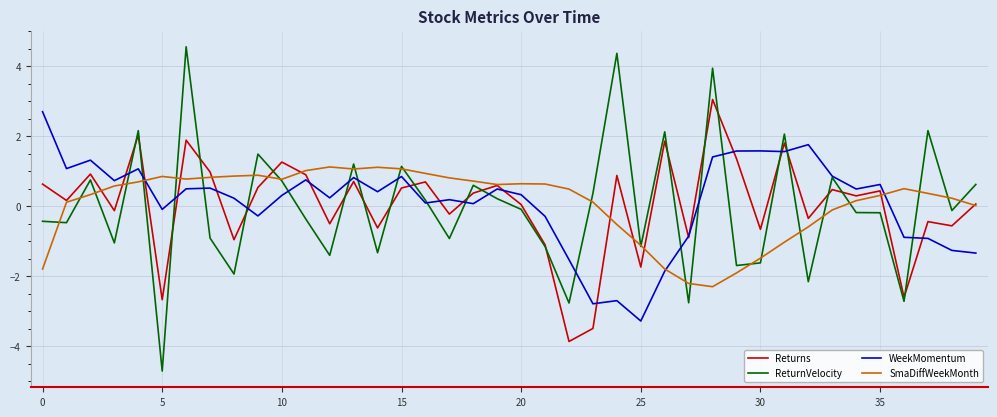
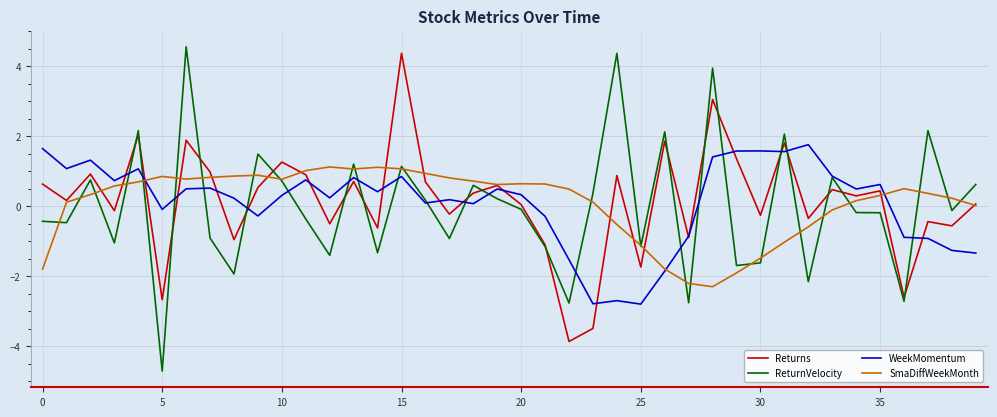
  {
    "Returns": {
      "0": 0.6,
      "5": -2.7,
      "10": 1.3,
-     "15": 0.5,
+     "15": 4.4,
      "20": 0.0,
      "25": -1.7,
-     "30": -0.7,
+     "30": -0.3,
      "35": 0.4
    },
    "ReturnVelocity": {
      "0": -0.4,
      "5": -4.7,
      "20": -0.1,
      "30": -1.6,
      "35": -0.2
    },
    "WeekMomentum": {
-     "0": 2.7,
+     "0": 1.7,
      "5": -0.1,
      "10": 0.3,
      "15": 0.9,
      "20": 0.3,
-     "25": -3.3,
+     "25": -2.8,
      "30": 1.6,
      "35": 0.6
    },
    "SmaDiffWeekMonth": {
      "0": -1.8,
      "5": 0.9,
      "20": 0.6,
      "30": -1.5,
      "35": 0.3
    }
  }
